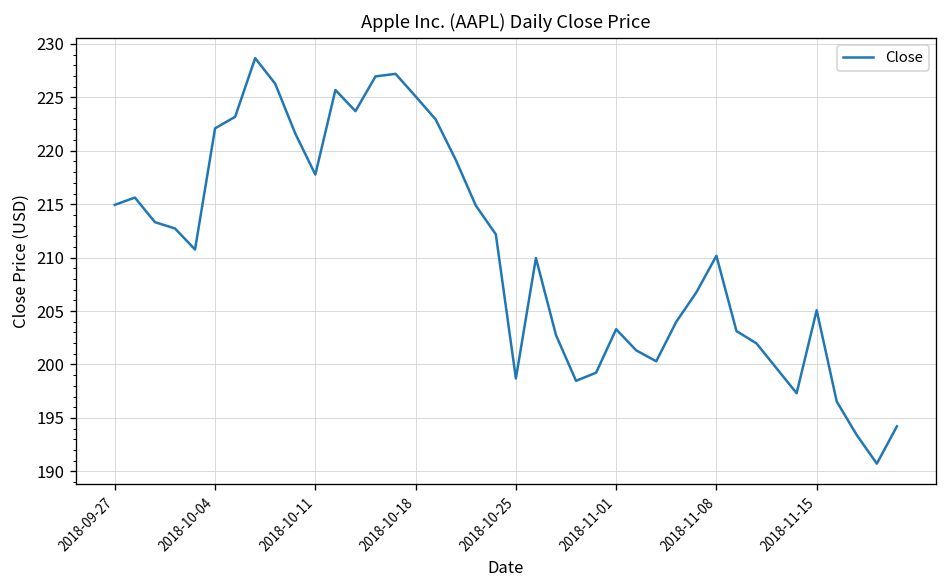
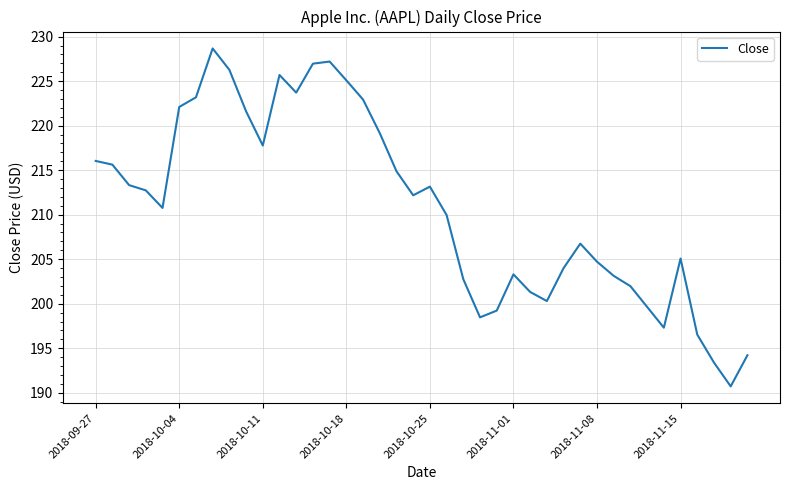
  {
-   "2018-09-27": 215,
+   "2018-09-27": 216,
    "2018-10-04": 222,
    "2018-10-11": 218,
    "2018-10-18": 225,
-   "2018-10-25": 199,
+   "2018-10-25": 213,
    "2018-11-01": 203,
-   "2018-11-08": 210,
+   "2018-11-08": 205,
    "2018-11-15": 205
  }
